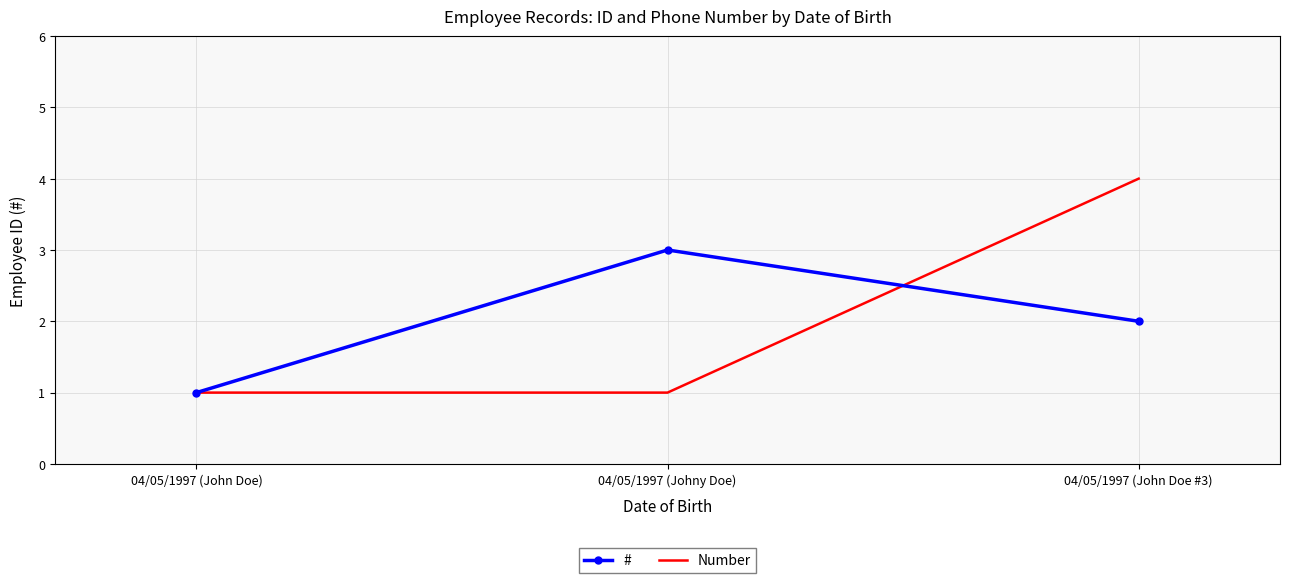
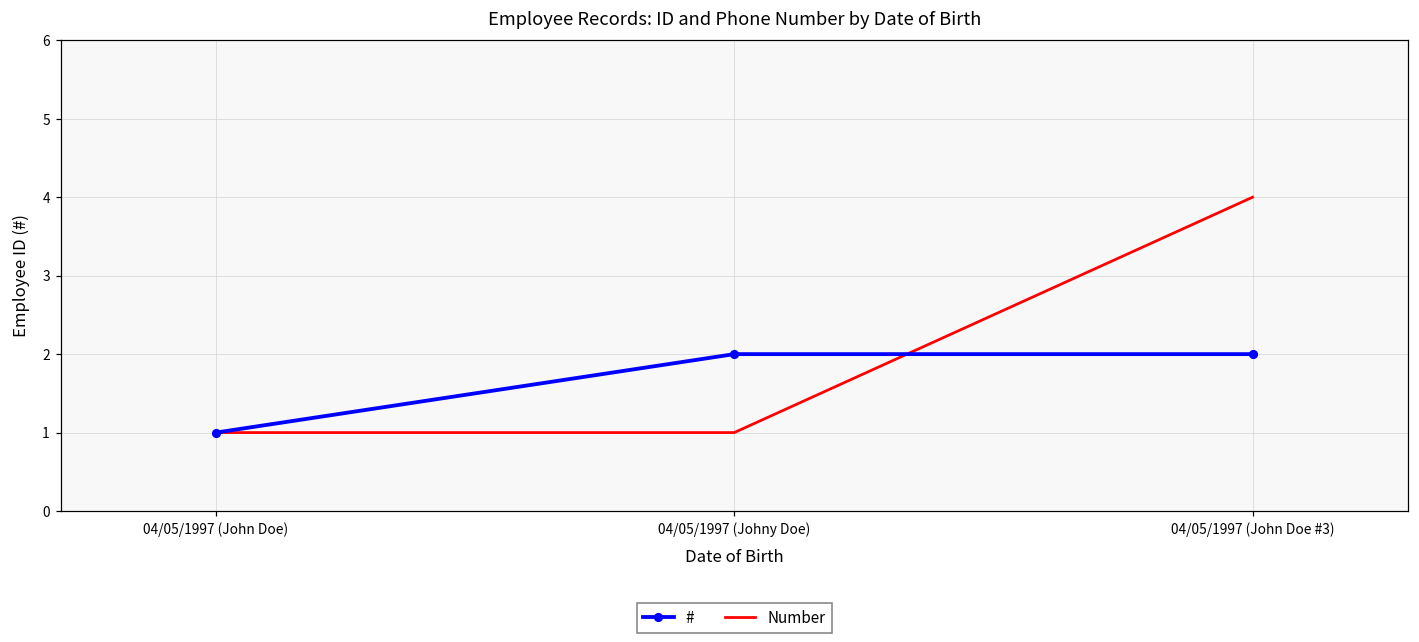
  {
    "#": {
-     "04/05/1997 (Johny Doe)": 3,
+     "04/05/1997 (Johny Doe)": 2,
      "04/05/1997 (John Doe #3)": 2
    },
    "Number": {
      "04/05/1997 (Johny Doe)": 1,
      "04/05/1997 (John Doe #3)": 4
    }
  }
